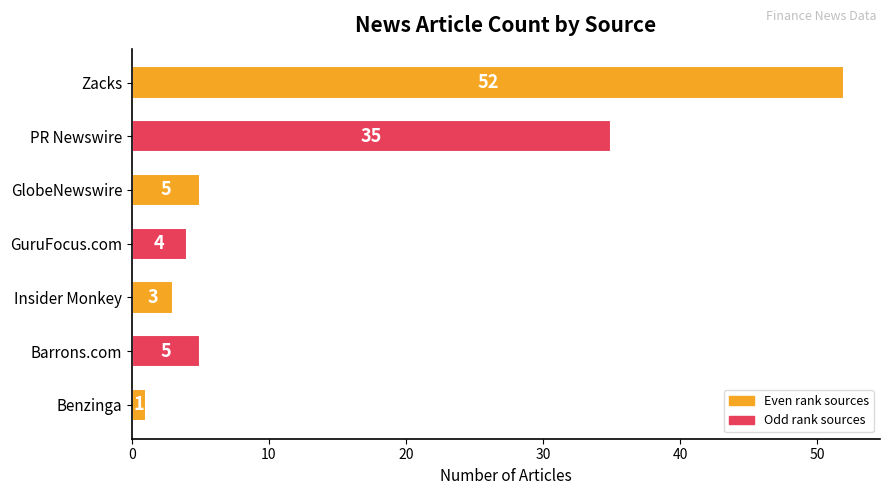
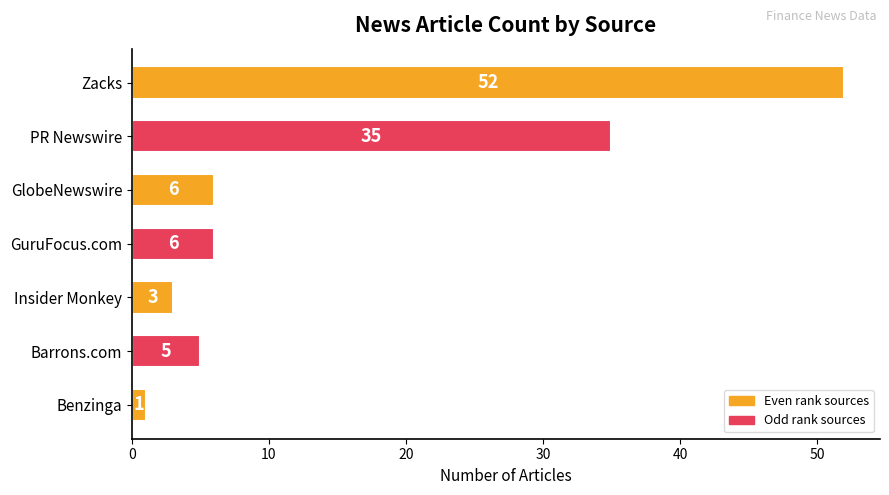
  {
    "Zacks": 52,
    "PR Newswire": 35,
-   "GlobeNewswire": 5,
-   "GuruFocus.com": 4,
+   "GlobeNewswire": 6,
+   "GuruFocus.com": 6,
    "Insider Monkey": 3,
    "Barrons.com": 5,
    "Benzinga": 1
  }
